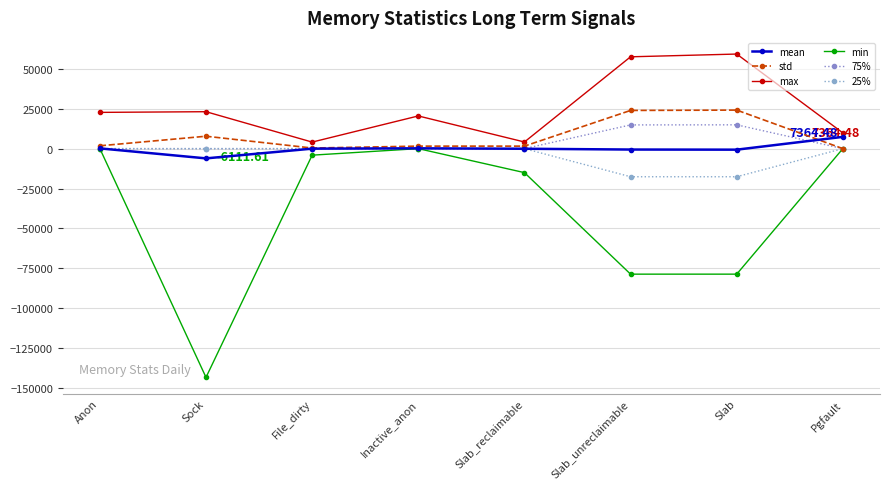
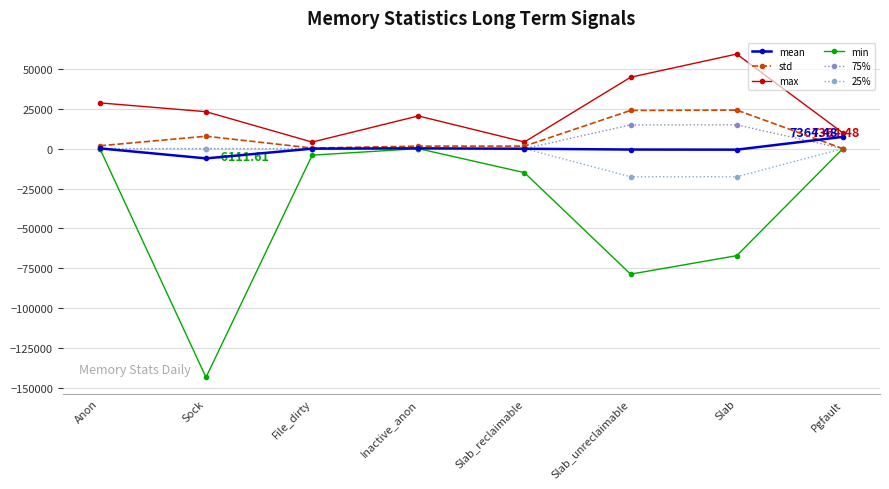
  {
    "mean": {
      "Sock": -6111.61
    },
    "std": {
      "Anon": 2000,
      "Sock": 8000,
      "Slab_unreclaimable": 24000,
      "Slab": 24000
    },
    "max": {
-     "Anon": 23000,
+     "Anon": 29000,
      "Sock": 23000,
      "File_dirty": 4000,
      "Inactive_anon": 20000,
      "Slab_reclaimable": 4000,
-     "Slab_unreclaimable": 58000,
+     "Slab_unreclaimable": 45000,
      "Slab": 59000
    },
    "min": {
      "Sock": -143000,
      "File_dirty": -4000,
      "Slab_reclaimable": -15000,
      "Slab_unreclaimable": -79000,
-     "Slab": -79000
+     "Slab": -67000
    }
  }
